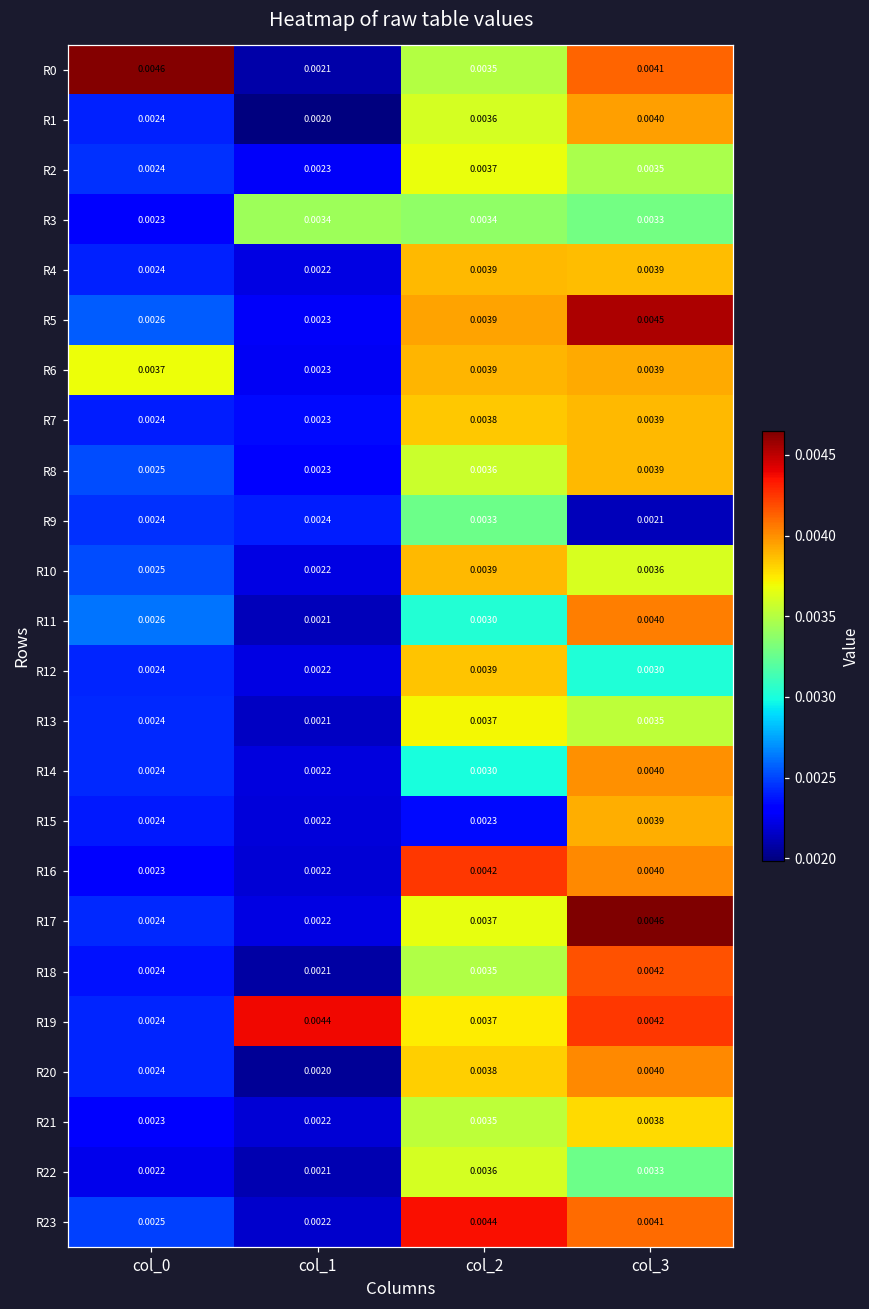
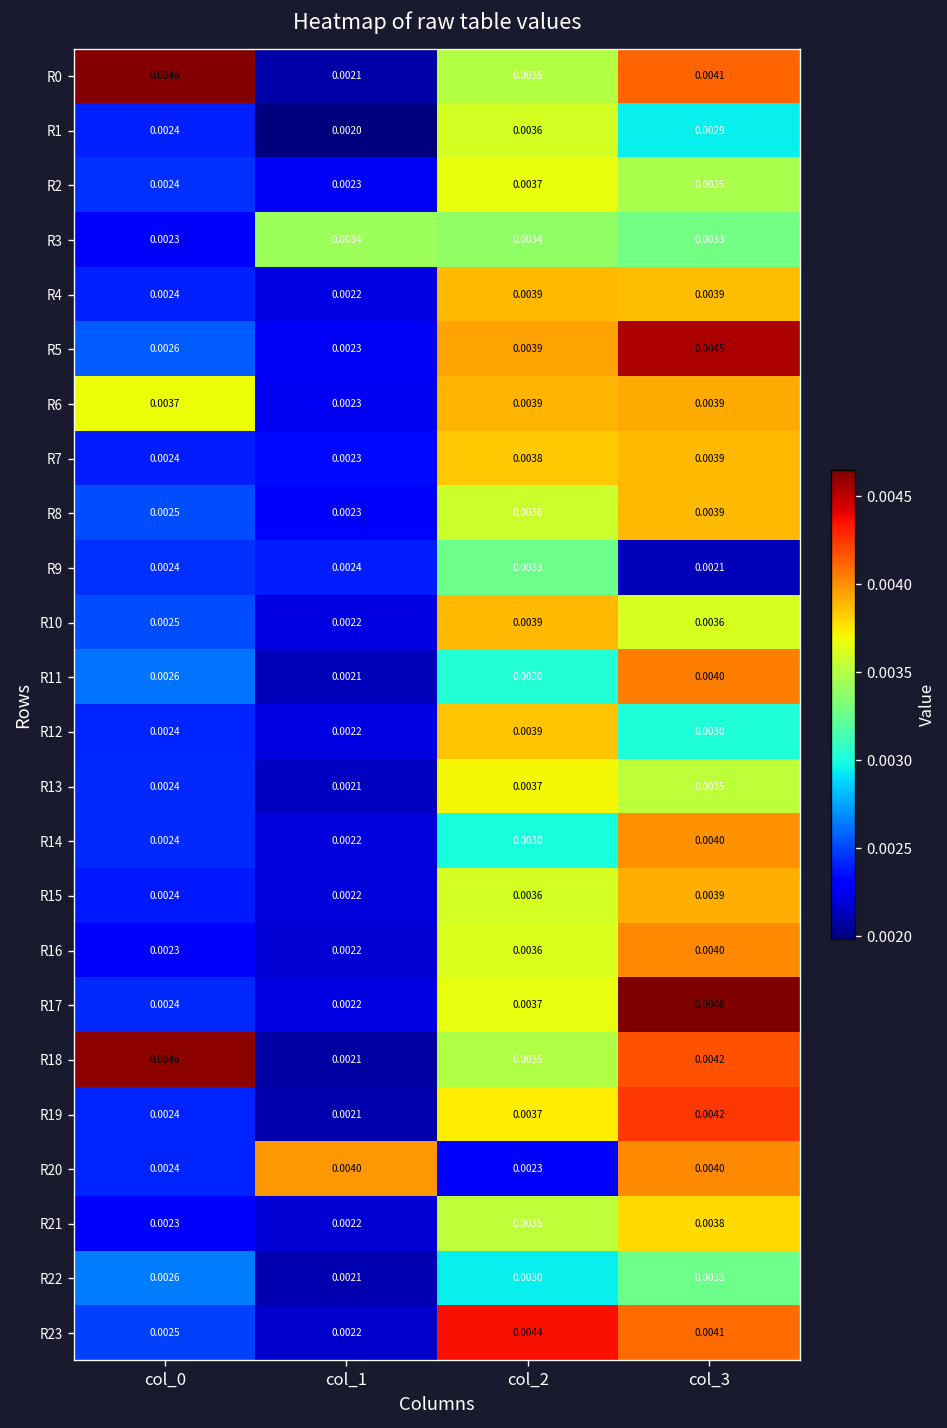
  {
    "R0": {
      "col_0": 0.0046,
      "col_1": 0.0021,
      "col_2": 0.0035,
      "col_3": 0.0041
    },
    "R1": {
      "col_0": 0.0024,
      "col_1": 0.0020,
      "col_2": 0.0036,
-     "col_3": 0.0040
+     "col_3": 0.0029
    },
    "R2": {
      "col_0": 0.0024,
      "col_1": 0.0023,
      "col_2": 0.0037,
      "col_3": 0.0035
    },
    "R3": {
      "col_0": 0.0023,
      "col_1": 0.0034,
      "col_2": 0.0034,
      "col_3": 0.0033
    },
    "R4": {
      "col_0": 0.0024,
      "col_1": 0.0022,
      "col_2": 0.0039,
      "col_3": 0.0039
    },
    "R5": {
      "col_0": 0.0026,
      "col_1": 0.0023,
      "col_2": 0.0039,
      "col_3": 0.0045
    },
    "R6": {
      "col_0": 0.0037,
      "col_1": 0.0023,
      "col_2": 0.0039,
      "col_3": 0.0039
    },
    "R7": {
      "col_0": 0.0024,
      "col_1": 0.0023,
      "col_2": 0.0038,
      "col_3": 0.0039
    },
    "R8": {
      "col_0": 0.0025,
      "col_1": 0.0023,
      "col_2": 0.0036,
      "col_3": 0.0039
    },
    "R9": {
      "col_0": 0.0024,
      "col_1": 0.0024,
      "col_2": 0.0033,
      "col_3": 0.0021
    },
    "R10": {
      "col_0": 0.0025,
      "col_1": 0.0022,
      "col_2": 0.0039,
      "col_3": 0.0036
    },
    "R11": {
      "col_0": 0.0026,
      "col_1": 0.0021,
      "col_2": 0.0030,
      "col_3": 0.0040
    },
    "R12": {
      "col_0": 0.0024,
      "col_1": 0.0022,
      "col_2": 0.0039,
      "col_3": 0.0030
    },
    "R13": {
      "col_0": 0.0024,
      "col_1": 0.0021,
      "col_2": 0.0037,
      "col_3": 0.0035
    },
    "R14": {
      "col_0": 0.0024,
      "col_1": 0.0022,
      "col_2": 0.0030,
      "col_3": 0.0040
    },
    "R15": {
      "col_0": 0.0024,
      "col_1": 0.0022,
-     "col_2": 0.0023,
+     "col_2": 0.0036,
      "col_3": 0.0039
    },
    "R16": {
      "col_0": 0.0023,
      "col_1": 0.0022,
-     "col_2": 0.0042,
+     "col_2": 0.0036,
      "col_3": 0.0040
    },
    "R17": {
      "col_0": 0.0024,
      "col_1": 0.0022,
      "col_2": 0.0037,
      "col_3": 0.0046
    },
    "R18": {
-     "col_0": 0.0024,
+     "col_0": 0.0046,
      "col_1": 0.0021,
      "col_2": 0.0035,
      "col_3": 0.0042
    },
    "R19": {
      "col_0": 0.0024,
-     "col_1": 0.0044,
+     "col_1": 0.0021,
      "col_2": 0.0037,
      "col_3": 0.0042
    },
    "R20": {
      "col_0": 0.0024,
-     "col_1": 0.0020,
-     "col_2": 0.0038,
+     "col_1": 0.0040,
+     "col_2": 0.0023,
      "col_3": 0.0040
    },
    "R21": {
      "col_0": 0.0023,
      "col_1": 0.0022,
      "col_2": 0.0035,
      "col_3": 0.0038
    },
    "R22": {
-     "col_0": 0.0022,
+     "col_0": 0.0026,
      "col_1": 0.0021,
-     "col_2": 0.0036,
+     "col_2": 0.0030,
      "col_3": 0.0033
    },
    "R23": {
      "col_0": 0.0025,
      "col_1": 0.0022,
      "col_2": 0.0044,
      "col_3": 0.0041
    }
  }
